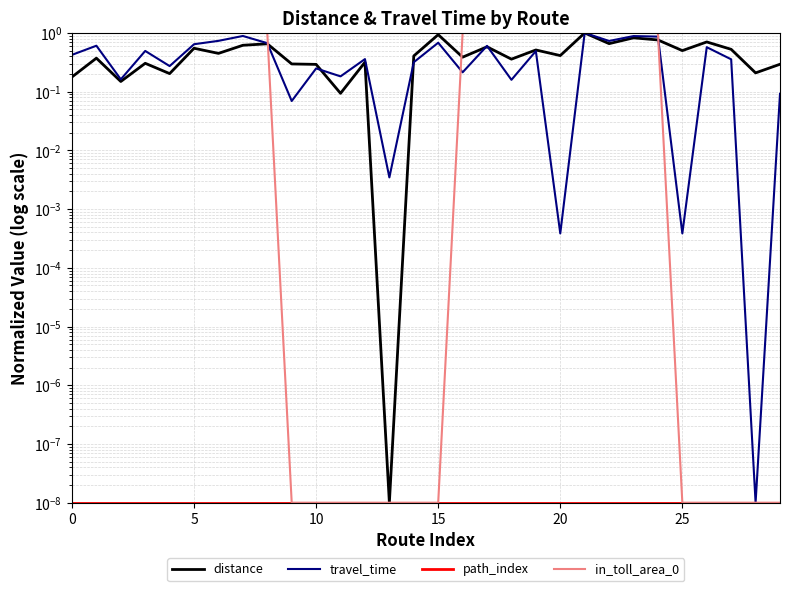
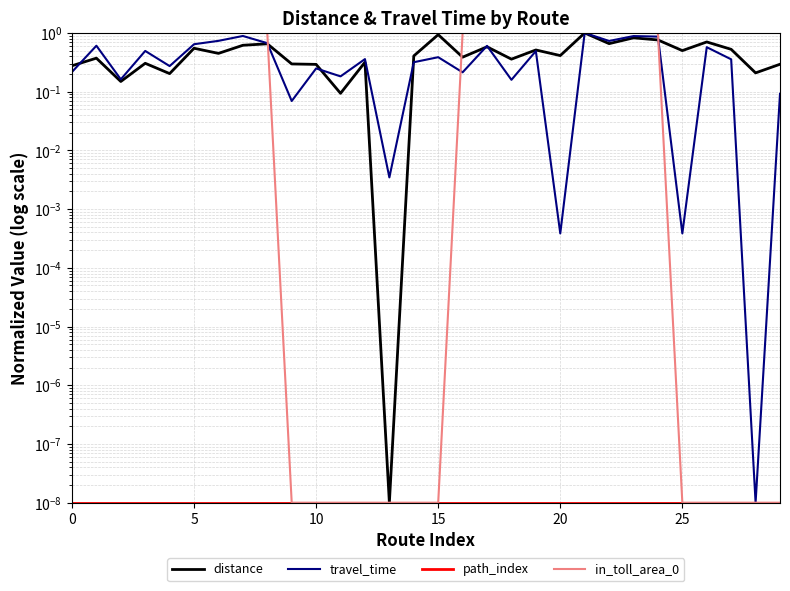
  {
    "distance": {
-     "0": 0.18,
+     "0": 0.3,
      "5": 0.5,
      "10": 0.3,
      "15": 0.9,
      "20": 0.4,
      "25": 0.5
    },
    "travel_time": {
-     "0": 0.4,
+     "0": 0.22,
      "5": 0.6,
      "10": 0.25,
-     "15": 0.7,
+     "15": 0.4,
      "20": 0.0004,
      "25": 0.0004
    },
    "path_index": {
      "0": 0.000000010,
      "5": 0.000000010,
      "20": 0.000000010
    },
    "in_toll_area_0": {
      "0": 1.0,
      "5": 1.0,
      "20": 1.0
    }
  }
